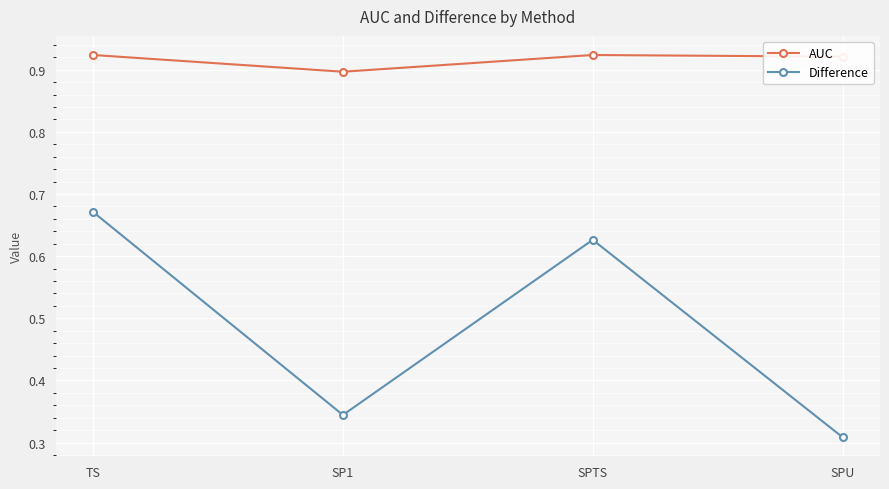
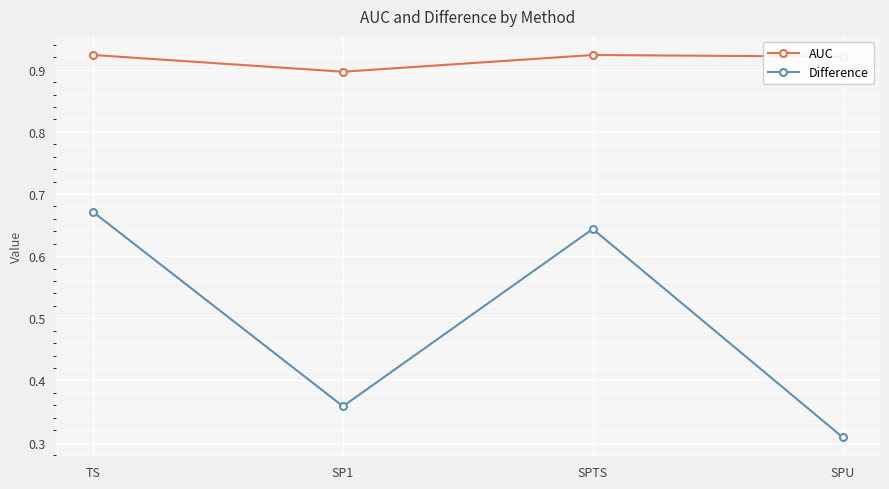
  {
    "AUC": {
      "TS": 0.92,
      "SP1": 0.90,
      "SPTS": 0.92
    },
    "Difference": {
      "TS": 0.67,
-     "SP1": 0.34,
-     "SPTS": 0.63,
+     "SP1": 0.36,
+     "SPTS": 0.64,
      "SPU": 0.31
    }
  }
